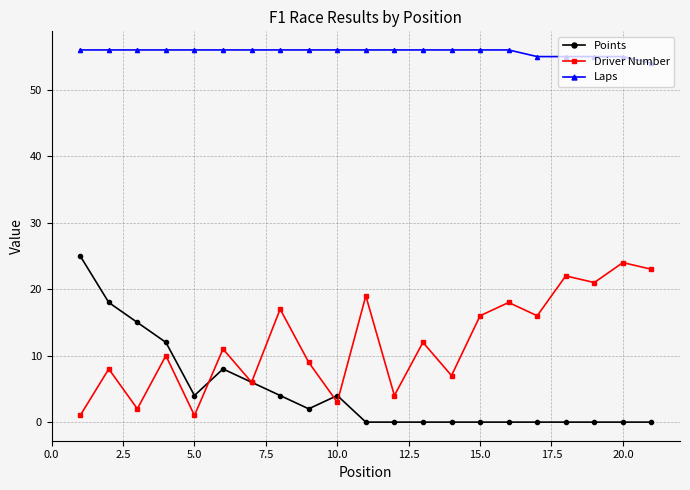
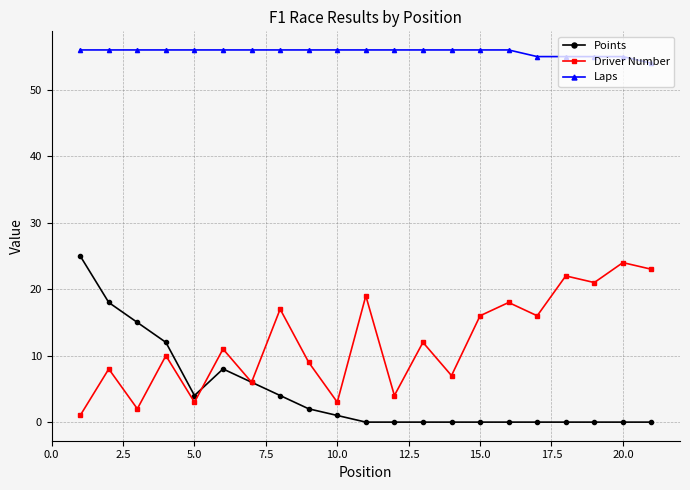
  {
    "Points": {
      "5.0": 4,
-     "10.0": 4,
+     "10.0": 1,
      "15.0": 0,
      "20.0": 0
    },
    "Driver Number": {
-     "5.0": 1,
+     "5.0": 3,
      "10.0": 3,
      "15.0": 16,
      "20.0": 24
    },
    "Laps": {
      "5.0": 56,
      "10.0": 56,
      "15.0": 56
    }
  }
